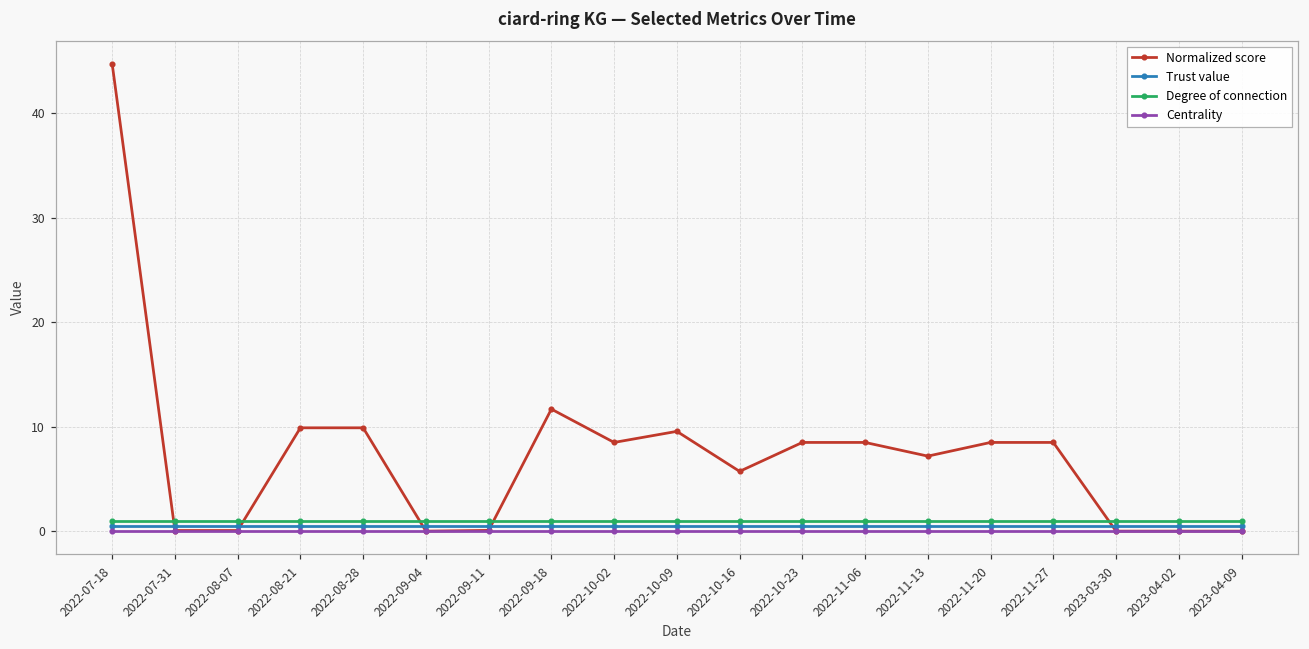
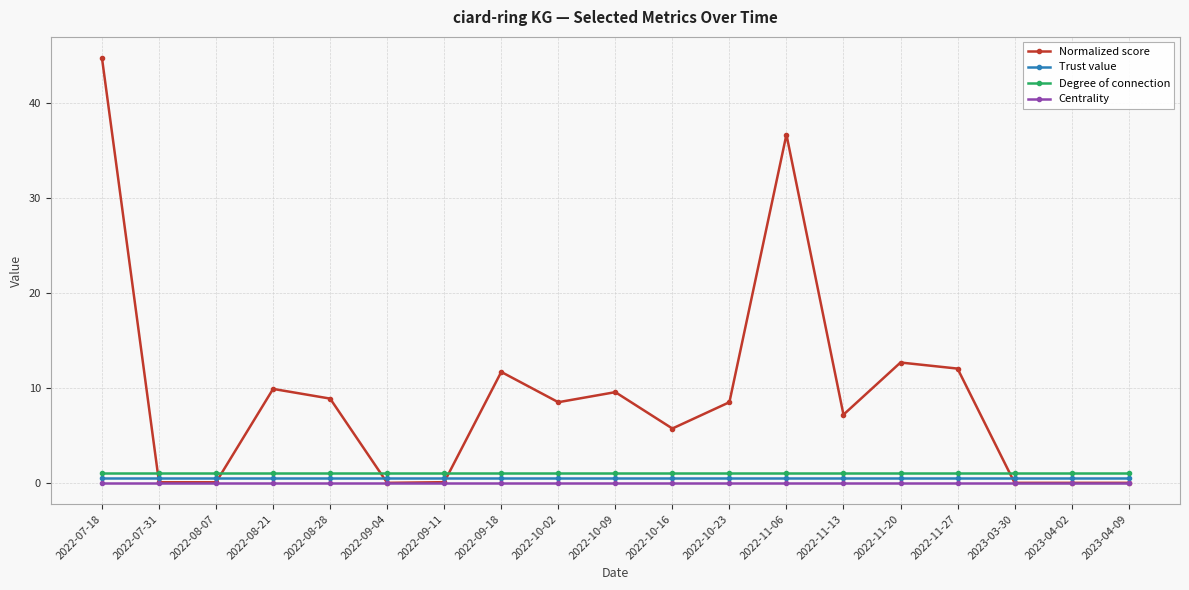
  {
    "Normalized score": {
      "2022-07-18": 45,
      "2022-08-21": 10,
-     "2022-08-28": 10,
+     "2022-08-28": 9,
      "2022-09-18": 12,
      "2022-10-02": 8,
      "2022-10-09": 10,
      "2022-10-16": 6,
      "2022-10-23": 8,
-     "2022-11-06": 8,
+     "2022-11-06": 37,
      "2022-11-13": 7,
-     "2022-11-20": 8,
-     "2022-11-27": 8
+     "2022-11-20": 13,
+     "2022-11-27": 12
    },
    "Trust value": {
      "2022-07-18": 1,
      "2022-07-31": 1,
      "2022-08-07": 1,
      "2022-08-21": 1,
      "2022-08-28": 1,
      "2022-09-04": 1,
      "2022-09-11": 1,
      "2022-09-18": 1,
      "2022-10-02": 1,
      "2022-10-09": 1,
      "2022-10-16": 1,
      "2022-10-23": 1,
      "2022-11-06": 1,
      "2022-11-13": 1,
      "2022-11-20": 1,
      "2022-11-27": 1,
      "2023-03-30": 1,
      "2023-04-02": 1,
      "2023-04-09": 1
    },
    "Degree of connection": {
      "2022-07-18": 1,
      "2022-07-31": 1,
      "2022-08-07": 1,
      "2022-08-21": 1,
      "2022-08-28": 1,
      "2022-09-04": 1,
      "2022-09-11": 1,
      "2022-09-18": 1,
      "2022-10-02": 1,
      "2022-10-09": 1,
      "2022-10-16": 1,
      "2022-10-23": 1,
      "2022-11-06": 1,
      "2022-11-13": 1,
      "2022-11-20": 1,
      "2022-11-27": 1,
      "2023-03-30": 1,
      "2023-04-02": 1,
      "2023-04-09": 1
    },
    "Centrality": {
      "2022-07-18": 0,
      "2022-08-21": 0,
      "2022-08-28": 0,
      "2022-09-18": 0,
      "2022-10-02": 0,
      "2022-10-09": 0,
      "2022-10-16": 0,
      "2022-10-23": 0,
      "2022-11-06": 0,
      "2022-11-13": 0,
      "2022-11-20": 0,
      "2022-11-27": 0
    }
  }
